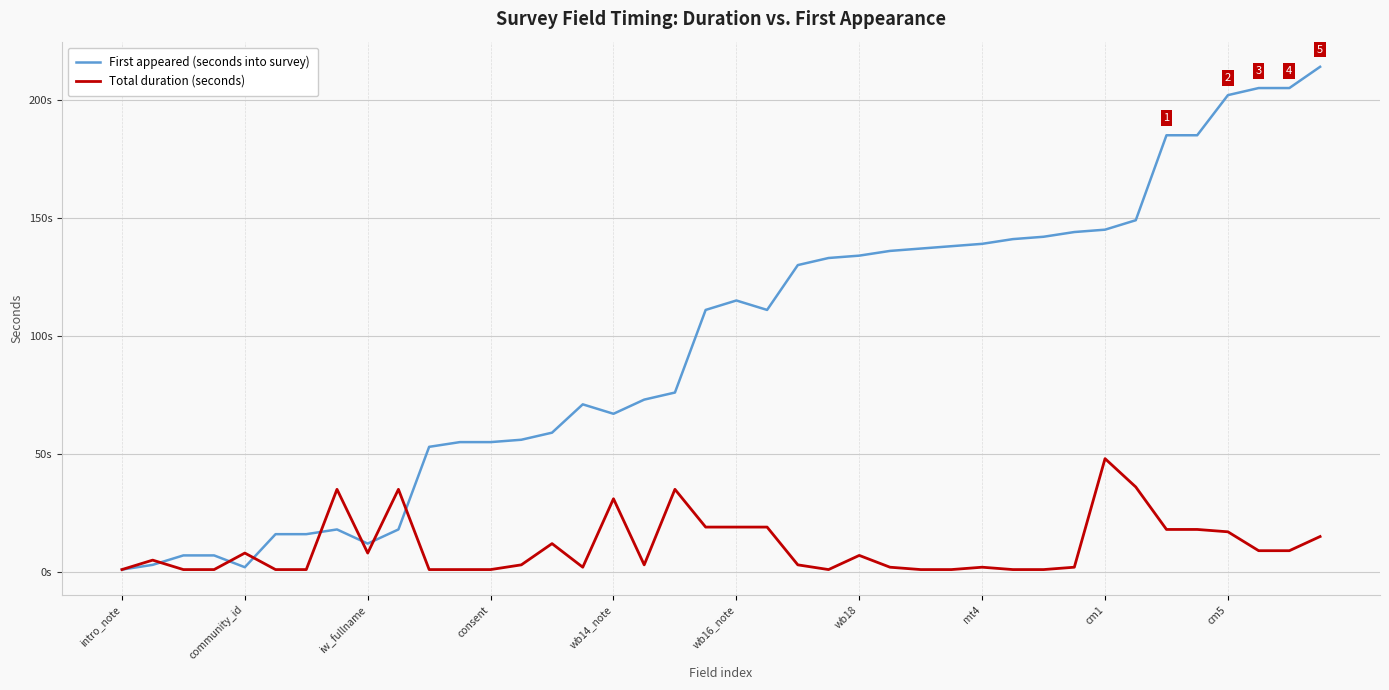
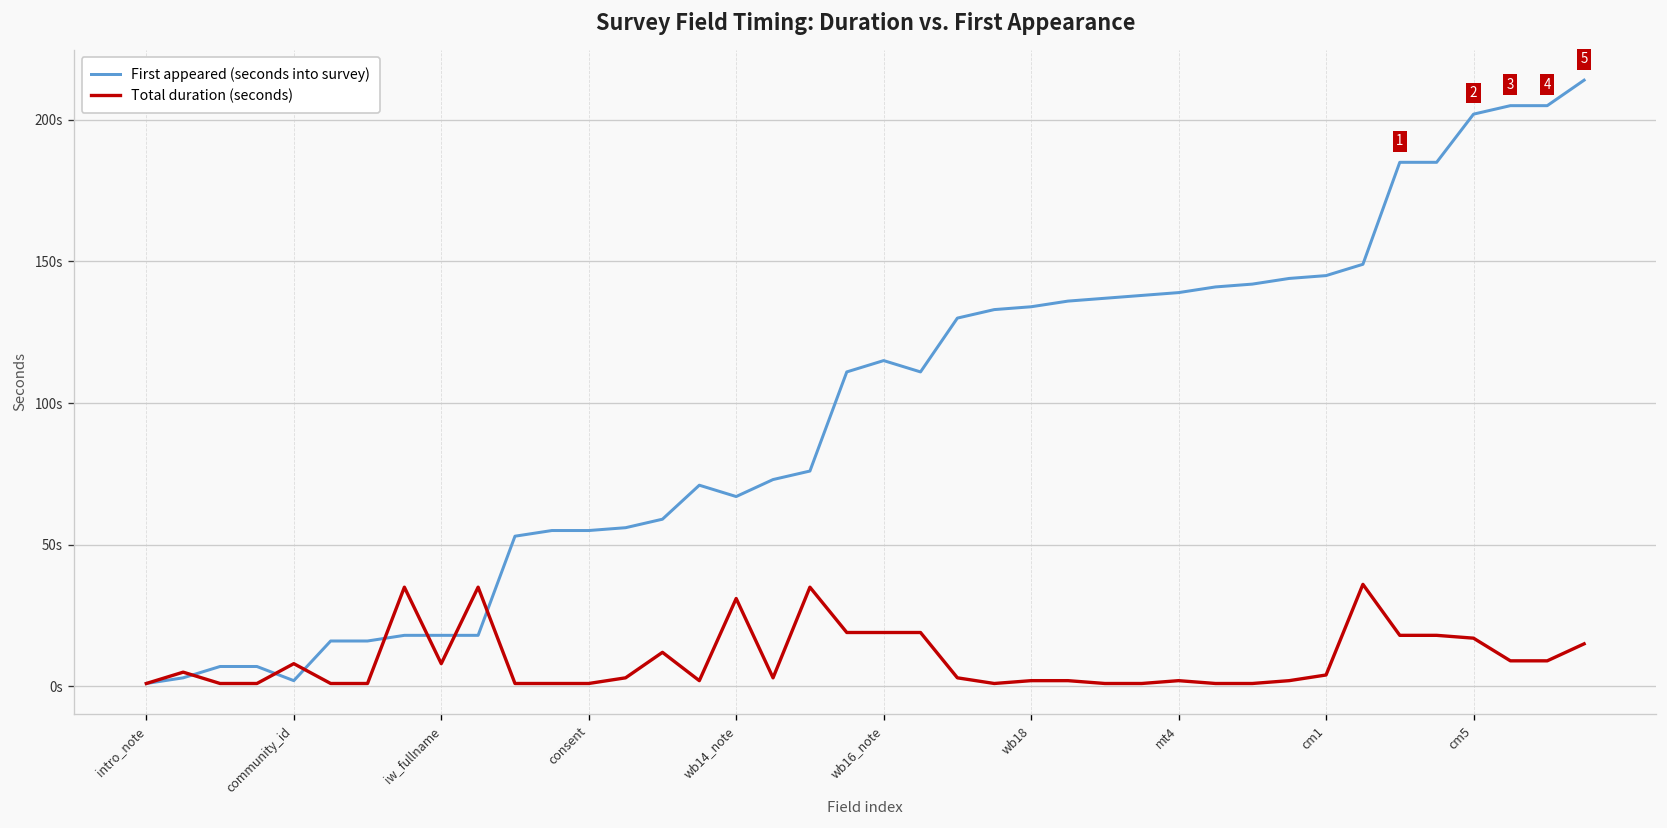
  {
    "First appeared (seconds into survey)": {
      "community_id": "2s",
-     "iw_fullname": "12s",
+     "iw_fullname": "18s",
      "consent": "55s",
      "wb14_note": "67s",
      "wb16_note": "115s",
      "wb18": "134s",
      "mt4": "139s",
      "cm1": "145s"
    },
    "Total duration (seconds)": {
      "community_id": "8s",
      "iw_fullname": "8s",
      "consent": "1s",
      "wb14_note": "31s",
      "wb16_note": "19s",
-     "wb18": "7s",
+     "wb18": "2s",
      "mt4": "2s",
-     "cm1": "48s",
+     "cm1": "4s",
      "cm5": "17s"
    }
  }
